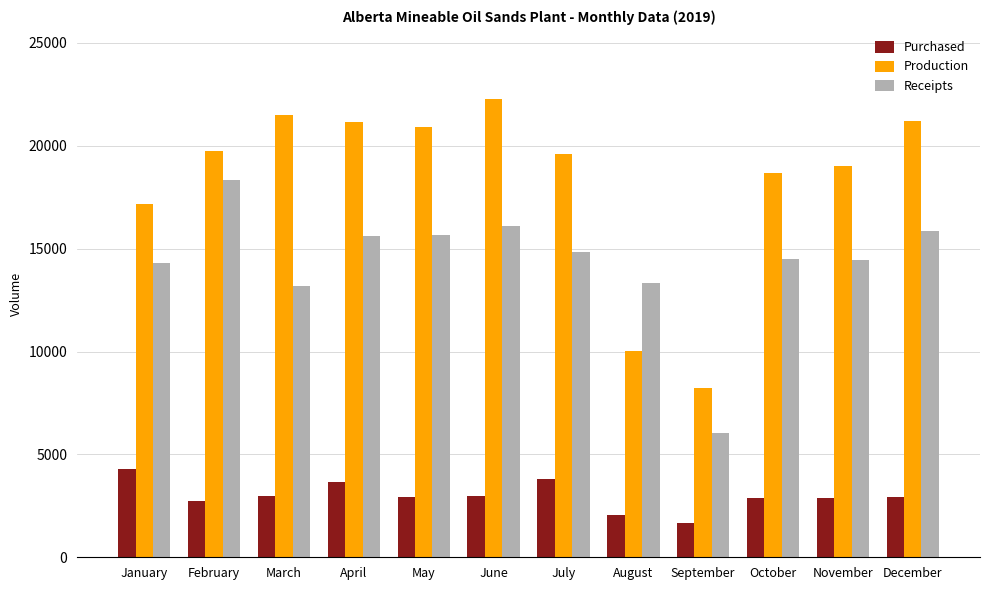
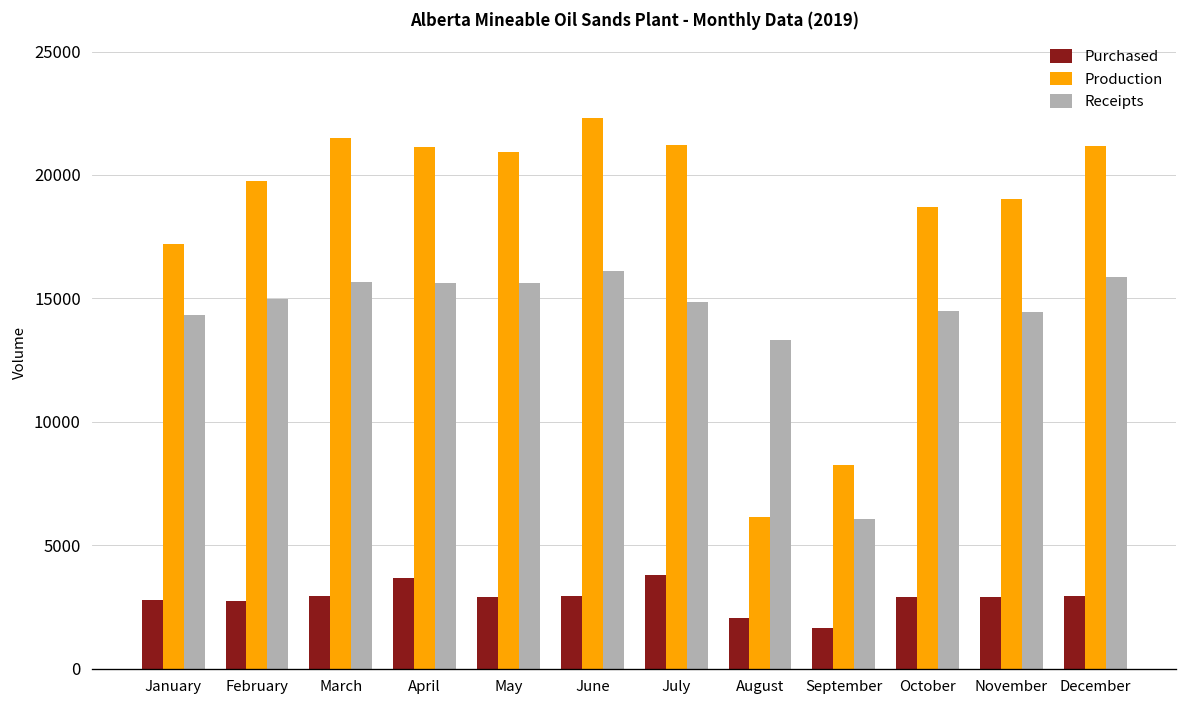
  {
    "Purchased": {
-     "January": 4300,
+     "January": 2800,
      "February": 2800,
      "March": 3000,
      "April": 3700,
      "May": 2900,
      "June": 3000,
      "July": 3800,
      "August": 2100,
      "September": 1700,
      "October": 2900,
      "November": 2900,
      "December": 2900
    },
    "Production": {
      "January": 17200,
      "February": 19800,
      "March": 21500,
      "April": 21100,
      "May": 20900,
      "June": 22300,
-     "July": 19600,
-     "August": 10000,
+     "July": 21200,
+     "August": 6200,
      "September": 8200,
      "October": 18700,
      "November": 19000,
      "December": 21200
    },
    "Receipts": {
      "January": 14300,
-     "February": 18400,
-     "March": 13200,
+     "February": 15000,
+     "March": 15700,
      "April": 15600,
      "May": 15600,
      "June": 16100,
      "July": 14900,
      "August": 13300,
      "September": 6100,
      "October": 14500,
      "November": 14400,
      "December": 15900
    }
  }
